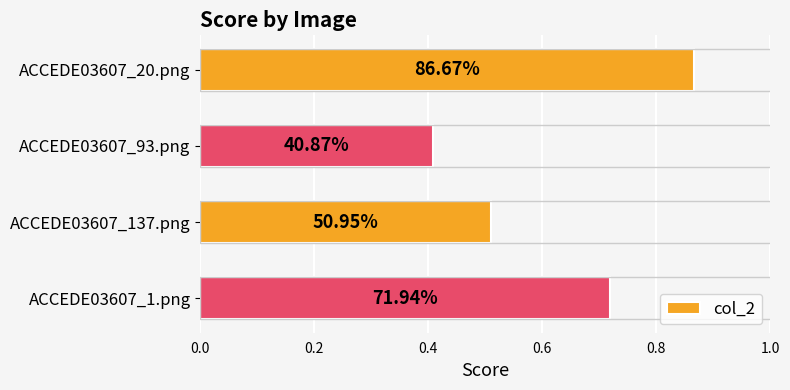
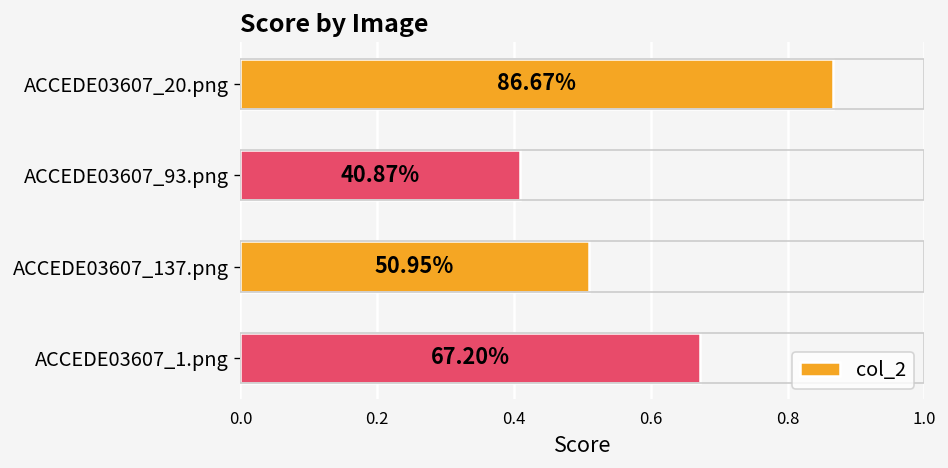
  {
    "ACCEDE03607_20.png": "86.67%",
    "ACCEDE03607_93.png": "40.87%",
    "ACCEDE03607_137.png": "50.95%",
-   "ACCEDE03607_1.png": "71.94%"
+   "ACCEDE03607_1.png": "67.20%"
  }
